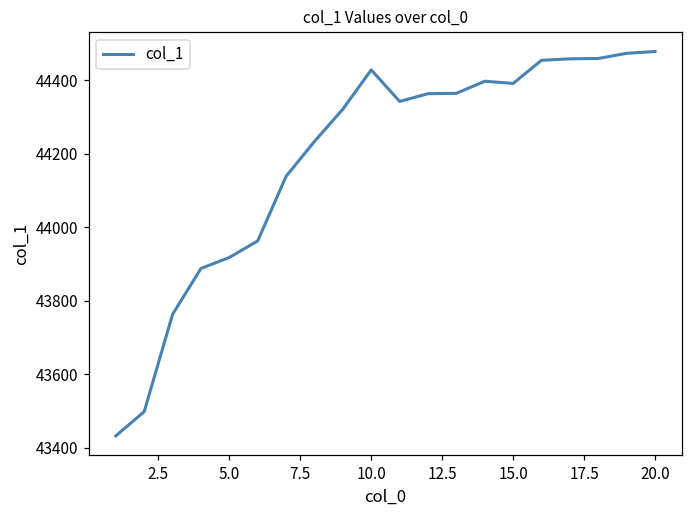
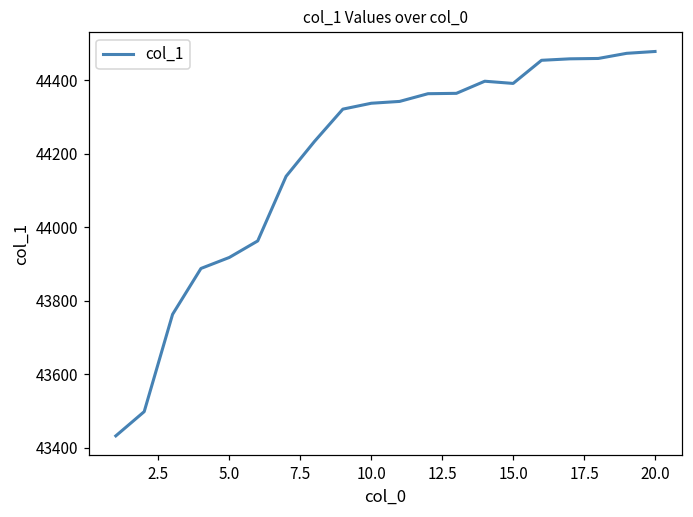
  {
    "5.0": 43920,
-   "10.0": 44430,
+   "10.0": 44340,
    "15.0": 44390,
    "20.0": 44480
  }
